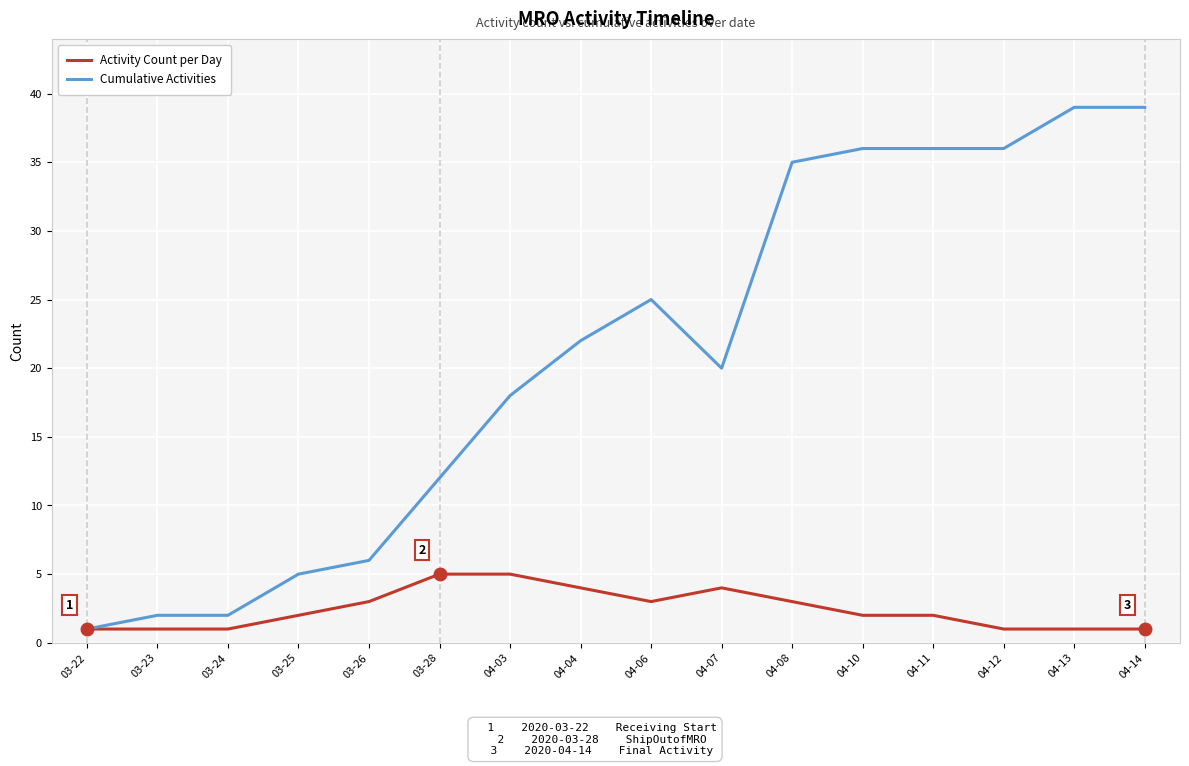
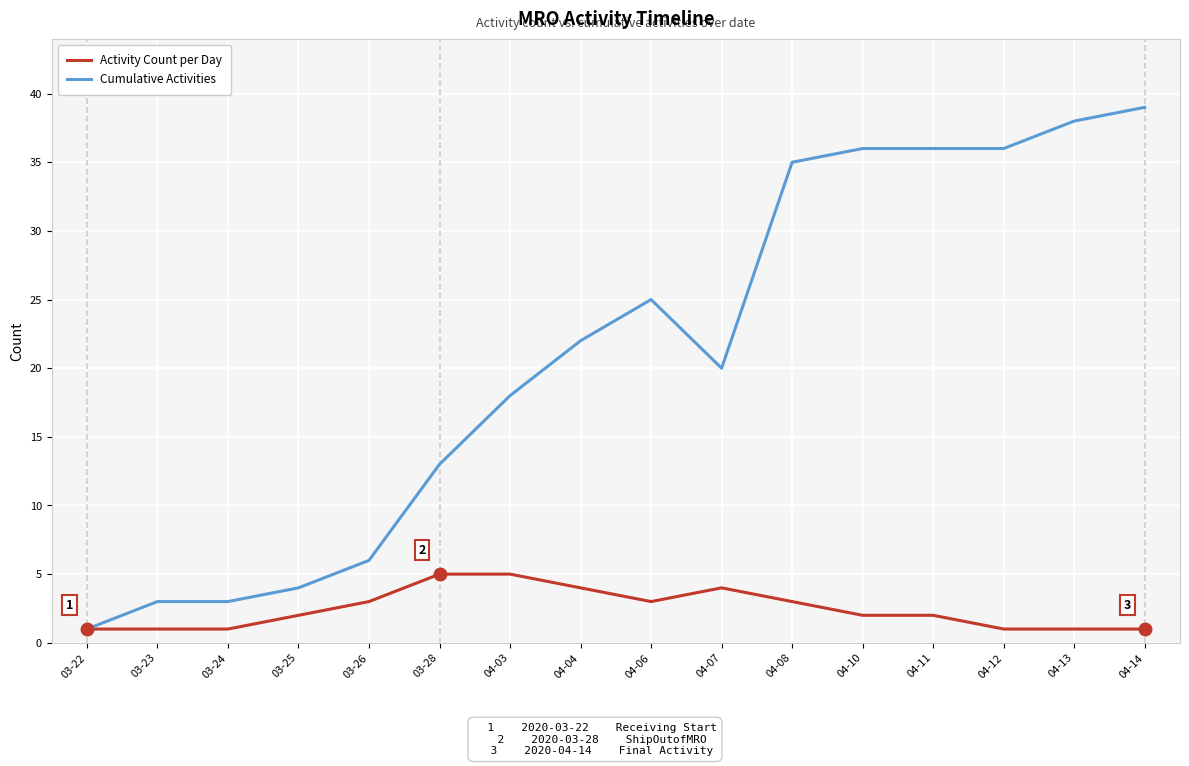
  {
    "Cumulative Activities": {
-     "03-23": 2,
-     "03-24": 2,
-     "03-25": 5,
+     "03-23": 3,
+     "03-24": 3,
+     "03-25": 4,
      "03-26": 6,
-     "03-28": 12,
+     "03-28": 13,
      "04-03": 18,
      "04-04": 22,
      "04-06": 25,
      "04-07": 20,
      "04-08": 35,
      "04-10": 36,
      "04-11": 36,
      "04-12": 36,
-     "04-13": 39,
+     "04-13": 38,
      "04-14": 39
    }
  }
